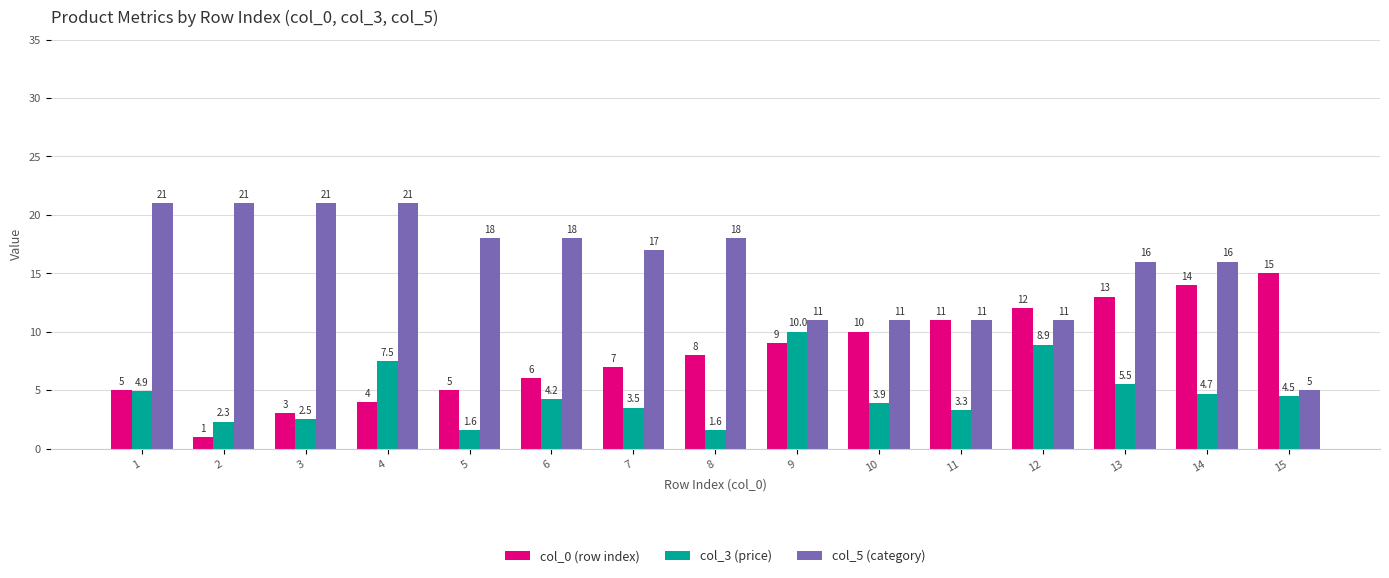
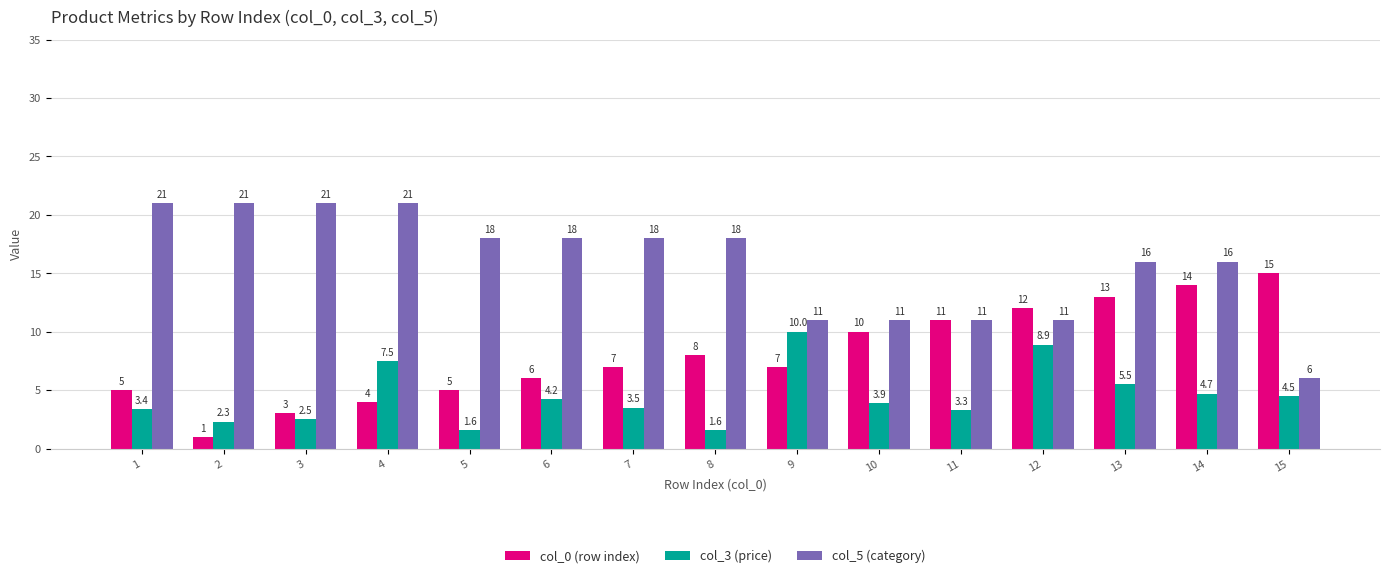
  {
    "col_0 (row index)": {
      "1": 5,
      "2": 1,
      "3": 3,
      "4": 4,
      "5": 5,
      "6": 6,
      "7": 7,
      "8": 8,
-     "9": 9,
+     "9": 7,
      "10": 10,
      "11": 11,
      "12": 12,
      "13": 13,
      "14": 14,
      "15": 15
    },
    "col_3 (price)": {
-     "1": 4.9,
+     "1": 3.4,
      "2": 2.3,
      "3": 2.5,
      "4": 7.5,
      "5": 1.6,
      "6": 4.2,
      "7": 3.5,
      "8": 1.6,
      "9": 10.0,
      "10": 3.9,
      "11": 3.3,
      "12": 8.9,
      "13": 5.5,
      "14": 4.7,
      "15": 4.5
    },
    "col_5 (category)": {
      "1": 21,
      "2": 21,
      "3": 21,
      "4": 21,
      "5": 18,
      "6": 18,
-     "7": 17,
+     "7": 18,
      "8": 18,
      "9": 11,
      "10": 11,
      "11": 11,
      "12": 11,
      "13": 16,
      "14": 16,
-     "15": 5
+     "15": 6
    }
  }
